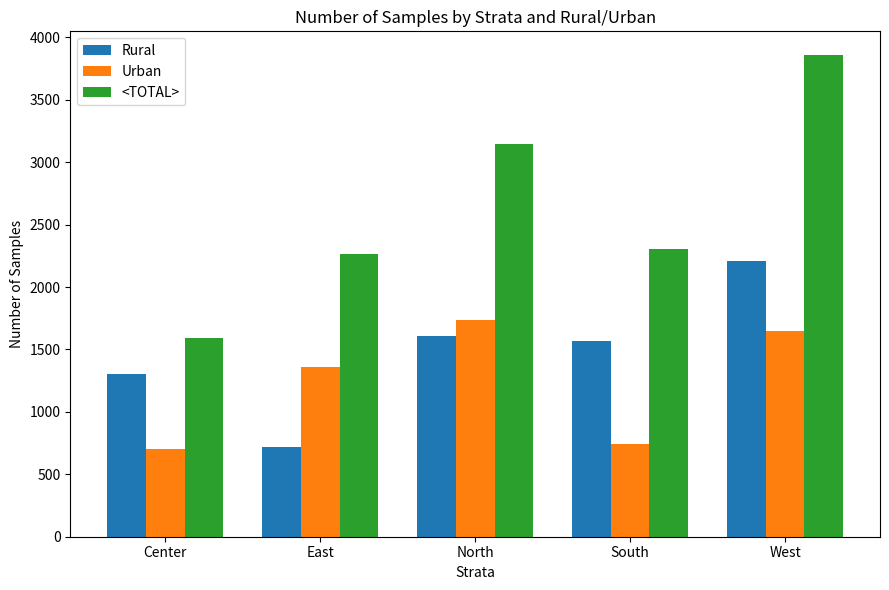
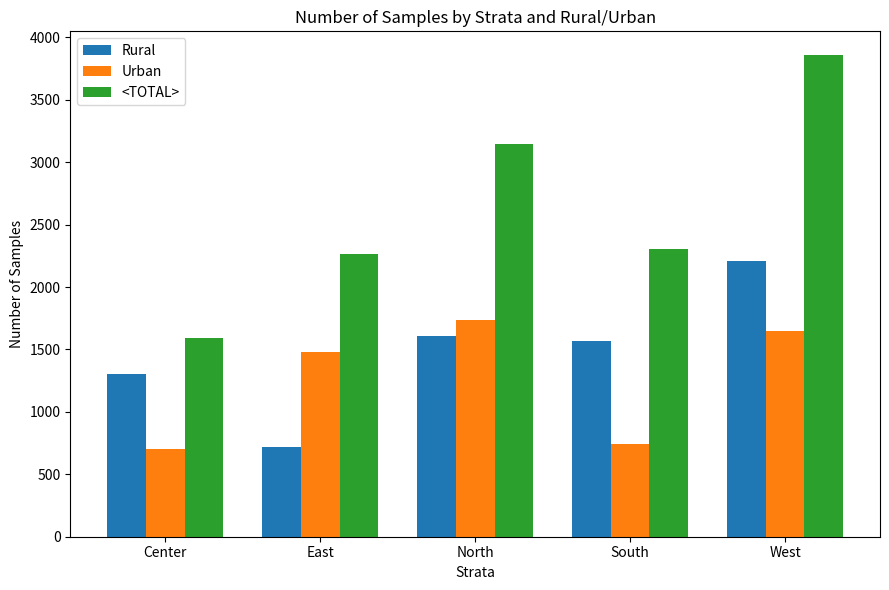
  {
    "Rural": {
      "Center": 1300,
      "East": 720,
      "North": 1610,
      "South": 1570,
      "West": 2210
    },
    "Urban": {
      "Center": 700,
-     "East": 1360,
+     "East": 1480,
      "North": 1730,
      "South": 740,
      "West": 1640
    },
    "<TOTAL>": {
      "Center": 1590,
      "East": 2270,
      "North": 3150,
      "South": 2310,
      "West": 3860
    }
  }
